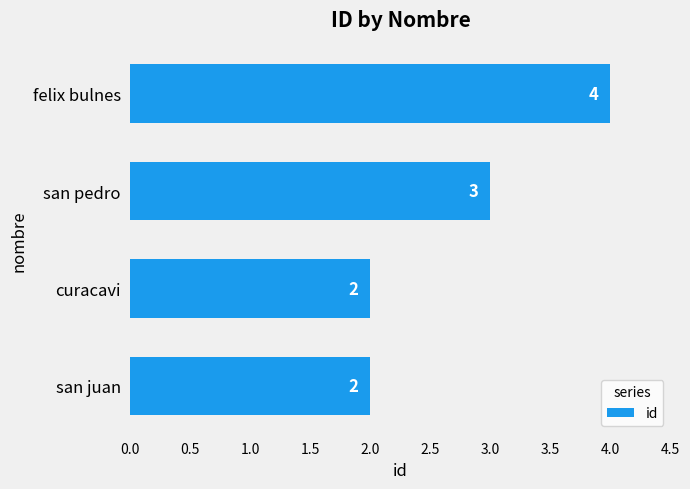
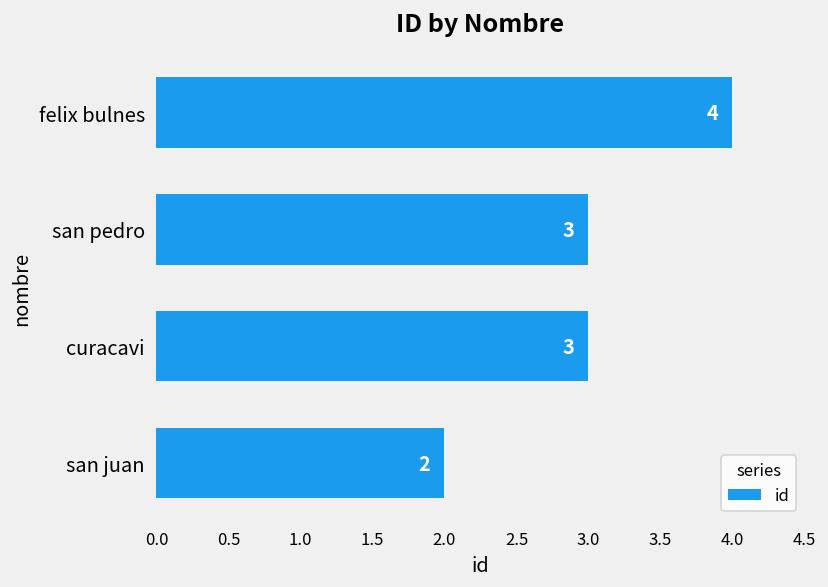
  {
    "felix bulnes": 4,
    "san pedro": 3,
-   "curacavi": 2,
+   "curacavi": 3,
    "san juan": 2
  }
